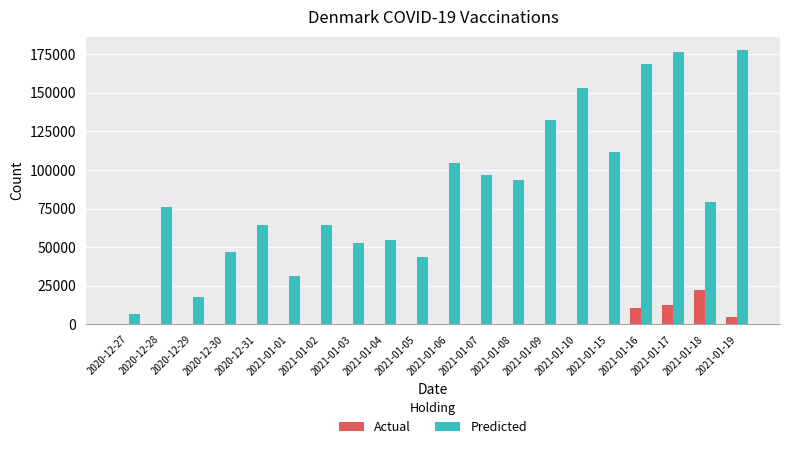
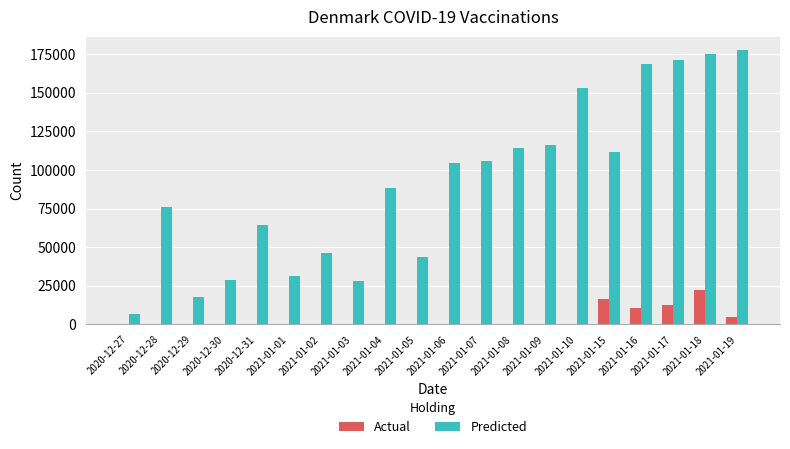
  {
    "Actual": {
      "2020-12-27": 0,
      "2020-12-28": 0,
      "2020-12-29": 0,
      "2020-12-30": 0,
      "2020-12-31": 0,
      "2021-01-01": 0,
      "2021-01-02": 0,
      "2021-01-03": 0,
      "2021-01-04": 0,
      "2021-01-05": 0,
      "2021-01-06": 0,
      "2021-01-07": 0,
      "2021-01-08": 0,
      "2021-01-09": 0,
      "2021-01-10": 0,
-     "2021-01-15": 0,
+     "2021-01-15": 17000,
      "2021-01-16": 11000,
      "2021-01-17": 13000,
      "2021-01-18": 22000,
      "2021-01-19": 5000
    },
    "Predicted": {
      "2020-12-27": 6000,
      "2020-12-28": 76000,
      "2020-12-29": 17000,
-     "2020-12-30": 47000,
+     "2020-12-30": 29000,
      "2020-12-31": 64000,
      "2021-01-01": 31000,
-     "2021-01-02": 64000,
-     "2021-01-03": 52000,
-     "2021-01-04": 55000,
+     "2021-01-02": 46000,
+     "2021-01-03": 28000,
+     "2021-01-04": 88000,
      "2021-01-05": 44000,
      "2021-01-06": 105000,
-     "2021-01-07": 97000,
-     "2021-01-08": 94000,
-     "2021-01-09": 132000,
+     "2021-01-07": 106000,
+     "2021-01-08": 114000,
+     "2021-01-09": 116000,
      "2021-01-10": 153000,
      "2021-01-15": 111000,
      "2021-01-16": 168000,
-     "2021-01-17": 177000,
-     "2021-01-18": 79000,
+     "2021-01-17": 171000,
+     "2021-01-18": 175000,
      "2021-01-19": 177000
    }
  }
